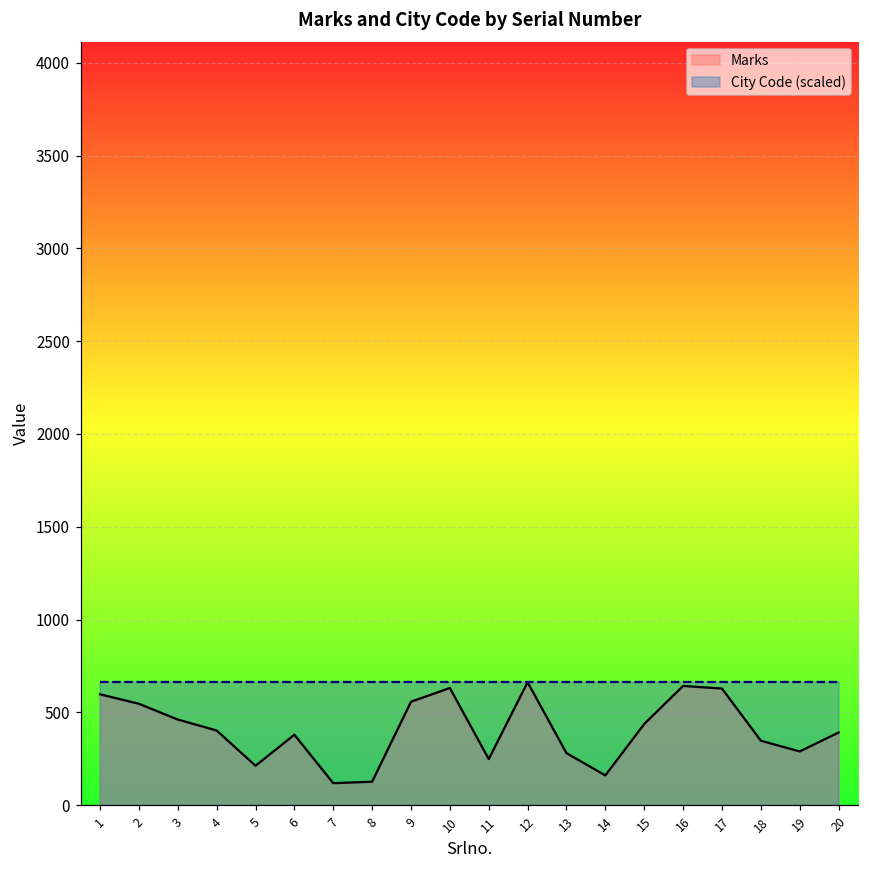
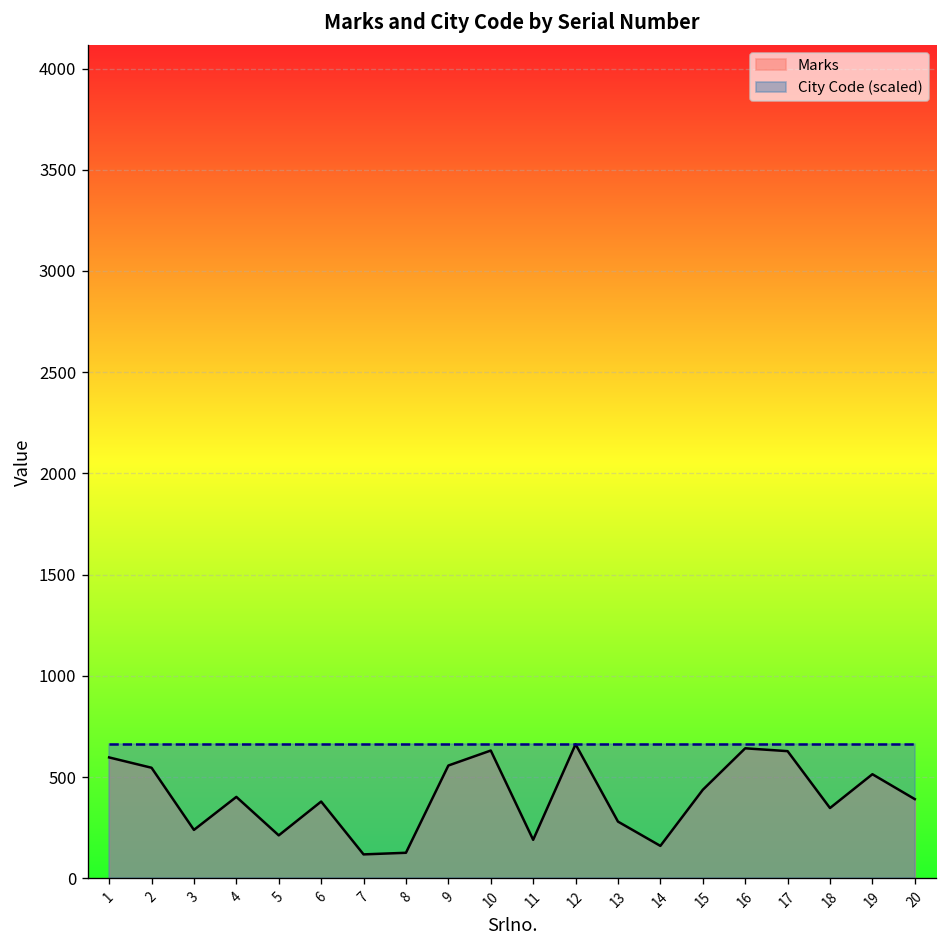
  {
    "Marks": {
      "1": 600,
      "2": 550,
-     "3": 460,
+     "3": 240,
      "4": 400,
      "5": 210,
      "6": 380,
      "7": 120,
      "8": 130,
      "9": 560,
      "10": 630,
-     "11": 250,
+     "11": 190,
      "13": 280,
      "14": 160,
      "15": 440,
      "16": 640,
      "17": 630,
      "18": 350,
-     "19": 290,
+     "19": 510,
      "20": 390
    },
    "City Code (scaled)": {
      "1": 660,
      "2": 660,
      "3": 660,
      "4": 660,
      "5": 660,
      "6": 660,
      "7": 660,
      "8": 660,
      "9": 660,
      "10": 660,
      "11": 660,
      "13": 660,
      "14": 660,
      "15": 660,
      "16": 660,
      "17": 660,
      "18": 660,
      "19": 660,
      "20": 660
    }
  }
